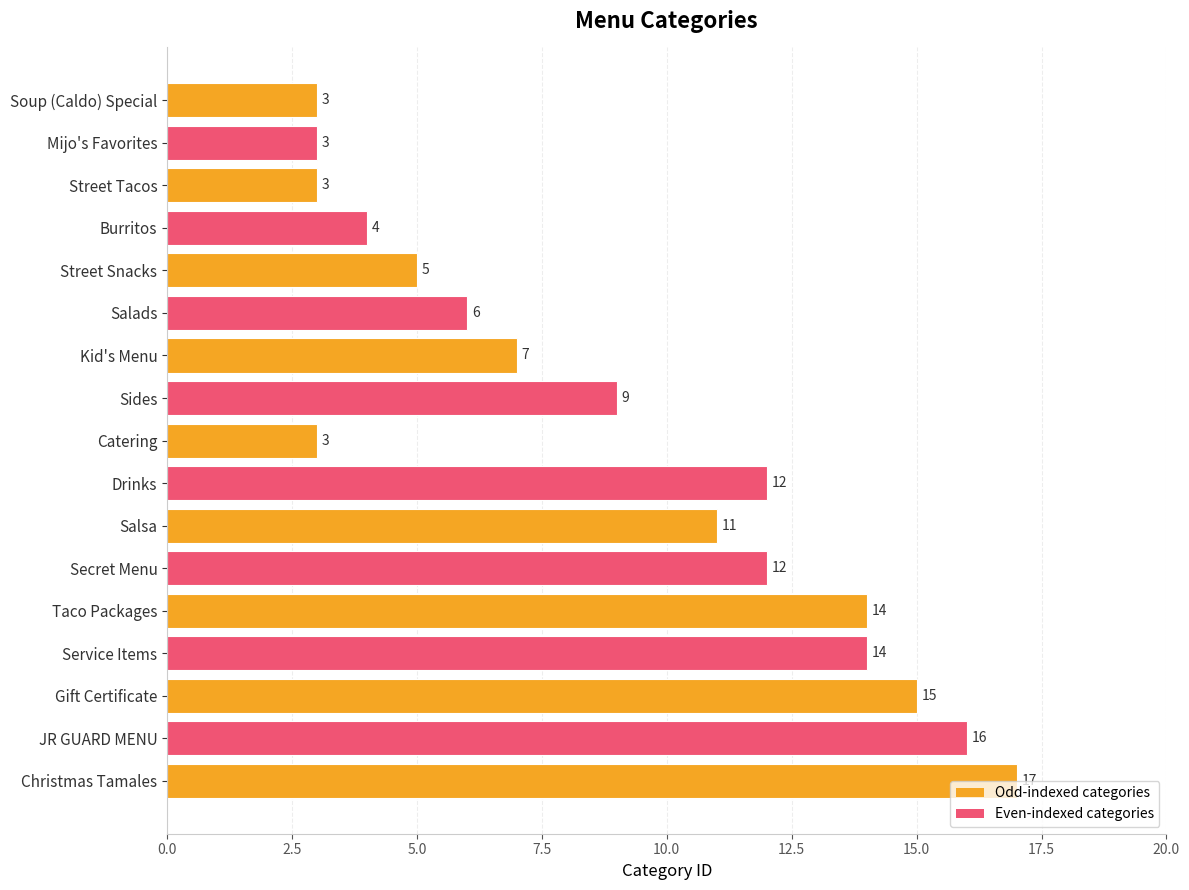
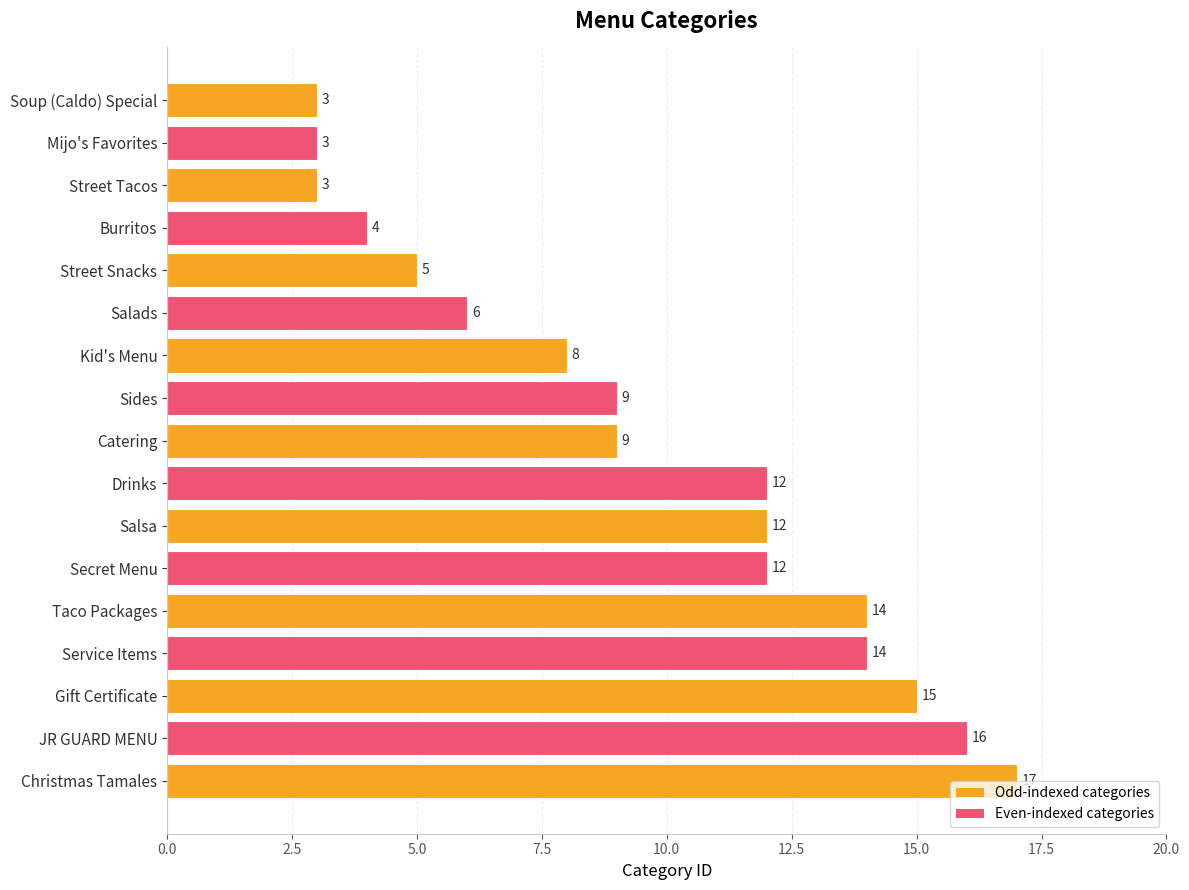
  {
    "Soup (Caldo) Special": 3,
    "Mijo's Favorites": 3,
    "Street Tacos": 3,
    "Burritos": 4,
    "Street Snacks": 5,
    "Salads": 6,
-   "Kid's Menu": 7,
+   "Kid's Menu": 8,
    "Sides": 9,
-   "Catering": 3,
+   "Catering": 9,
    "Drinks": 12,
-   "Salsa": 11,
+   "Salsa": 12,
    "Secret Menu": 12,
    "Taco Packages": 14,
    "Service Items": 14,
    "Gift Certificate": 15,
    "JR GUARD MENU": 16
  }
